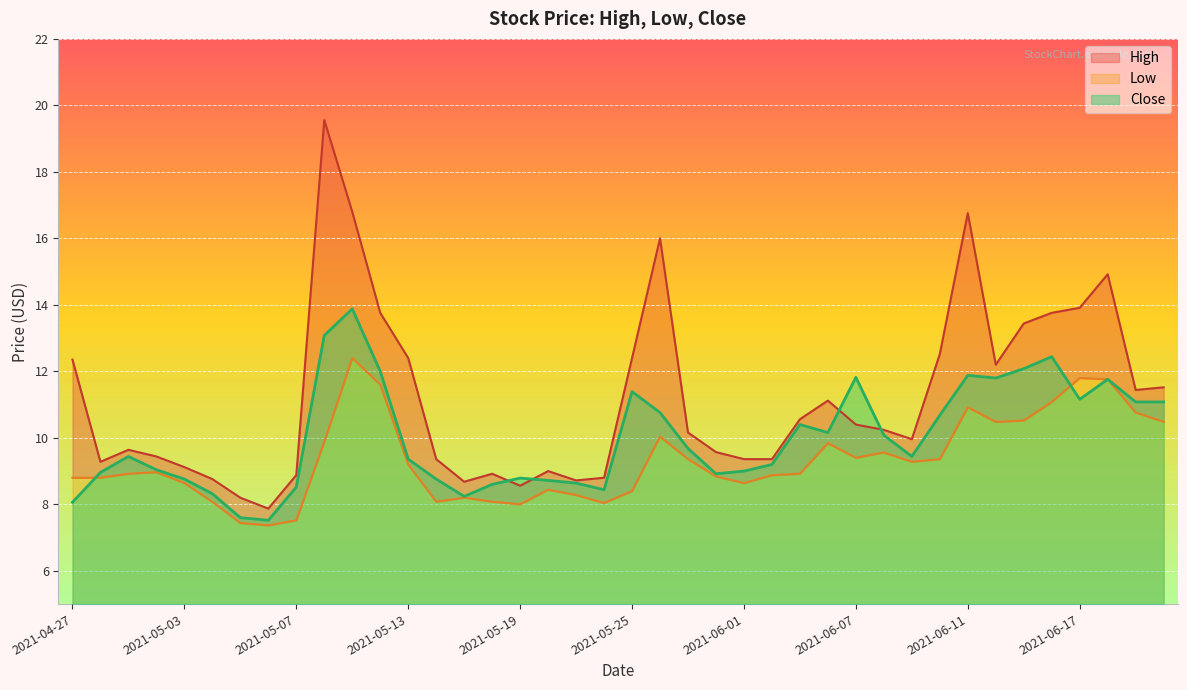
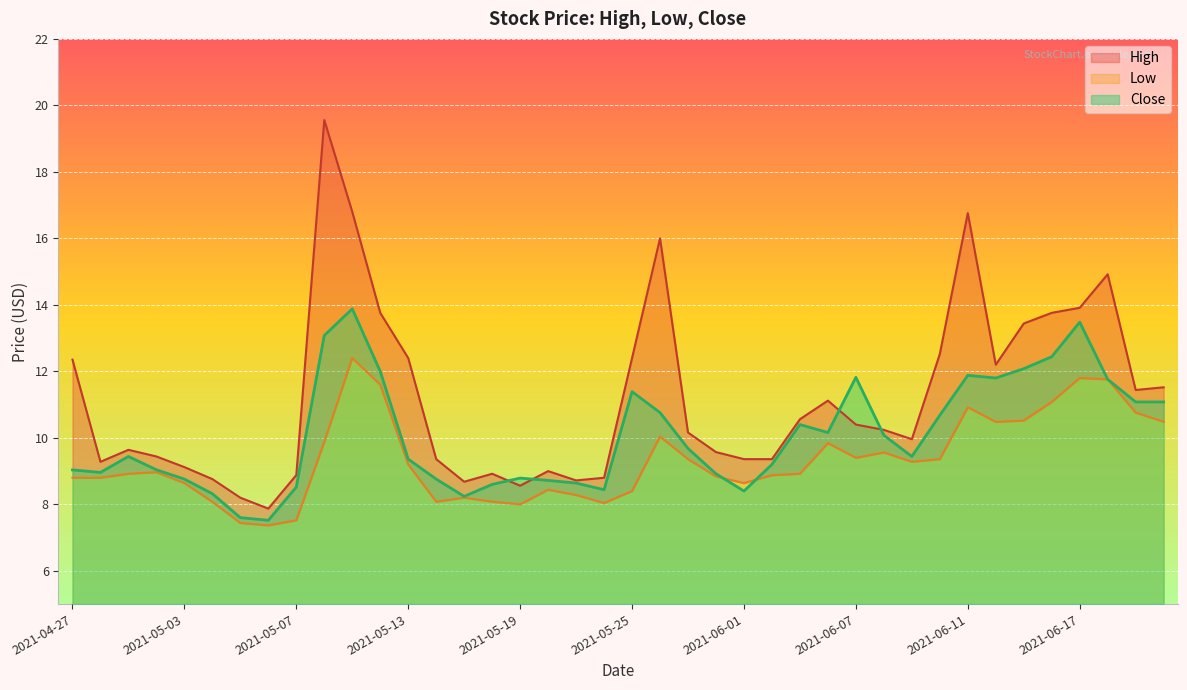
  {
    "Close": {
-     "2021-04-27": 8.1,
+     "2021-04-27": 9.0,
      "2021-05-03": 8.8,
      "2021-05-07": 8.5,
      "2021-05-13": 9.4,
      "2021-05-19": 8.8,
      "2021-05-25": 11.4,
-     "2021-06-01": 9.0,
+     "2021-06-01": 8.4,
      "2021-06-07": 11.8,
      "2021-06-11": 11.9,
-     "2021-06-17": 11.2
+     "2021-06-17": 13.5
    }
  }
